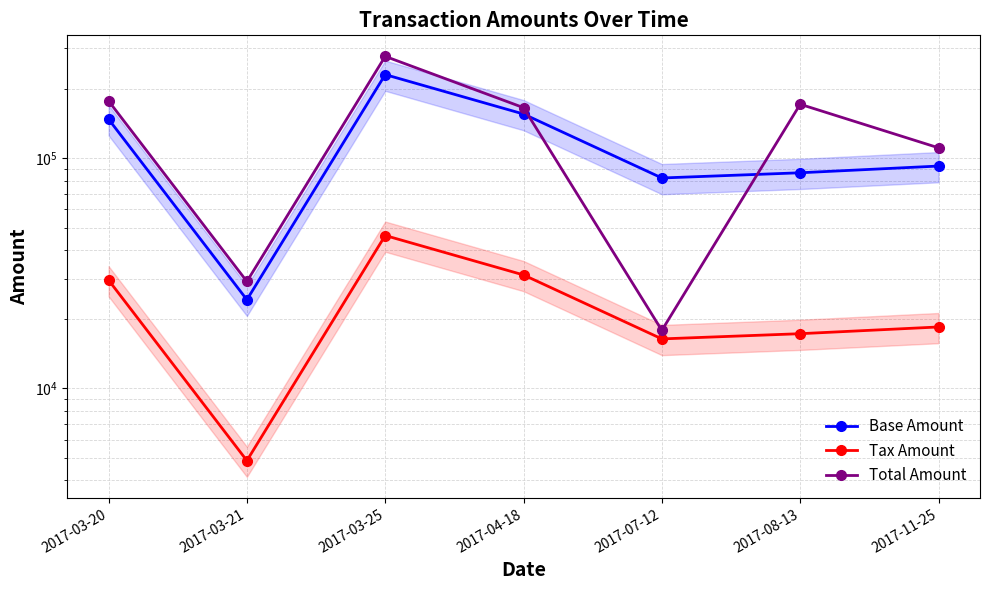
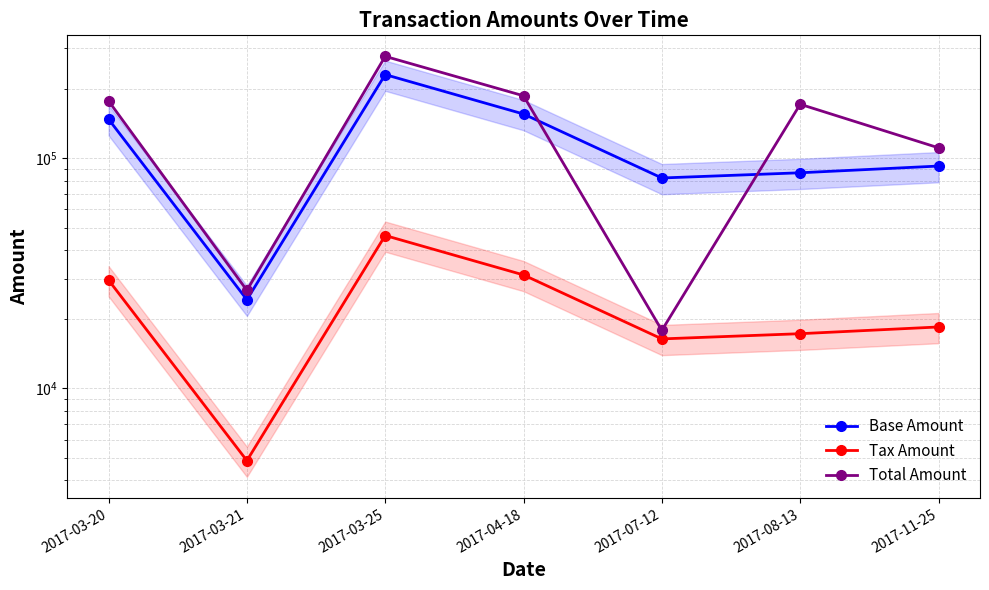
  {
    "Total Amount": {
      "2017-03-20": 180000,
-     "2017-03-21": 29000,
+     "2017-03-21": 27000,
      "2017-03-25": 280000,
-     "2017-04-18": 170000,
+     "2017-04-18": 190000,
      "2017-07-12": 18000,
      "2017-08-13": 170000,
      "2017-11-25": 110000
    }
  }
